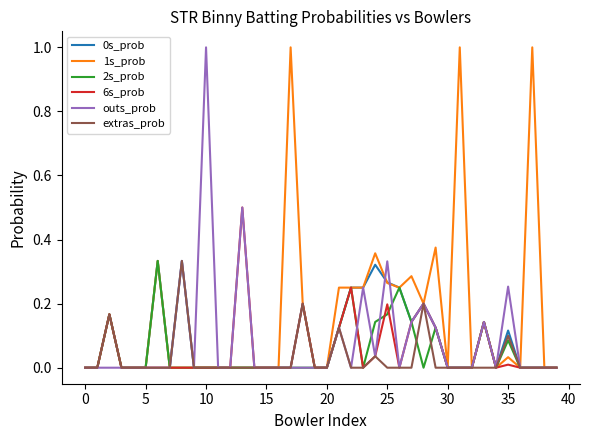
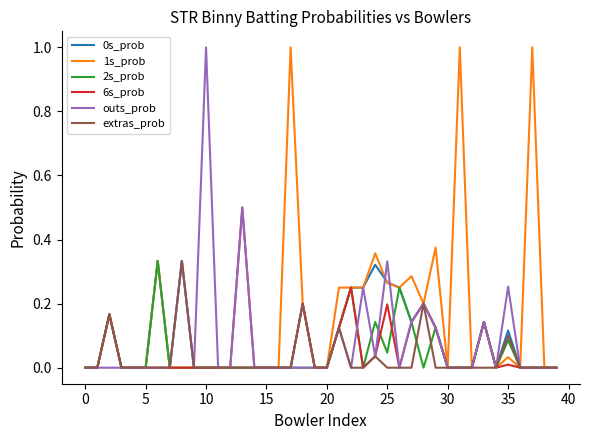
  {
    "0s_prob": {
      "35": 0.12
    },
    "1s_prob": {
      "35": 0.03
    },
    "2s_prob": {
-     "25": 0.17,
+     "25": 0.05,
      "35": 0.09
    },
    "6s_prob": {
      "25": 0.20,
      "35": 0.01
    },
    "outs_prob": {
      "10": 1.00,
      "25": 0.33,
      "35": 0.25
    },
    "extras_prob": {
      "25": 0.00,
      "35": 0.10
    }
  }
